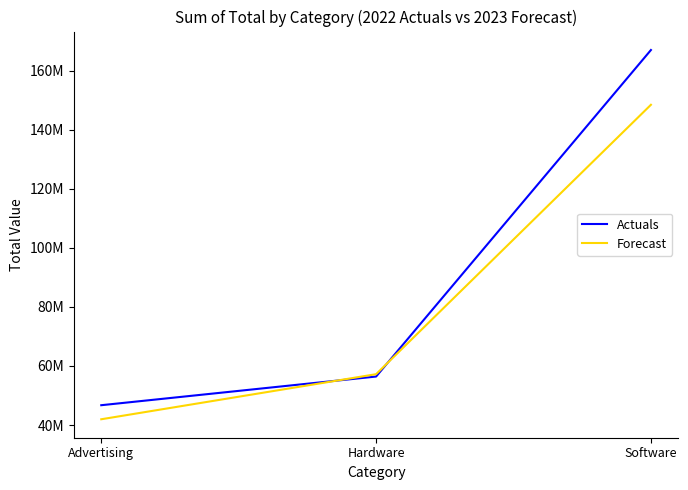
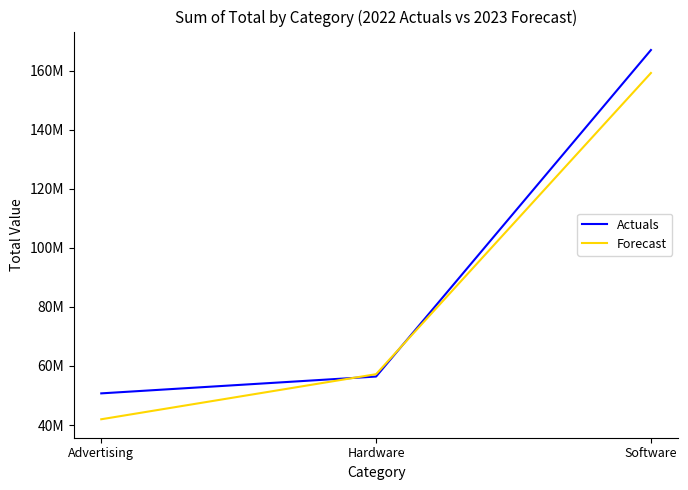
  {
    "Actuals": {
-     "Advertising": 47000000,
+     "Advertising": 51000000,
      "Software": 167000000
    },
    "Forecast": {
      "Advertising": 42000000,
-     "Software": 148000000
+     "Software": 159000000
    }
  }
